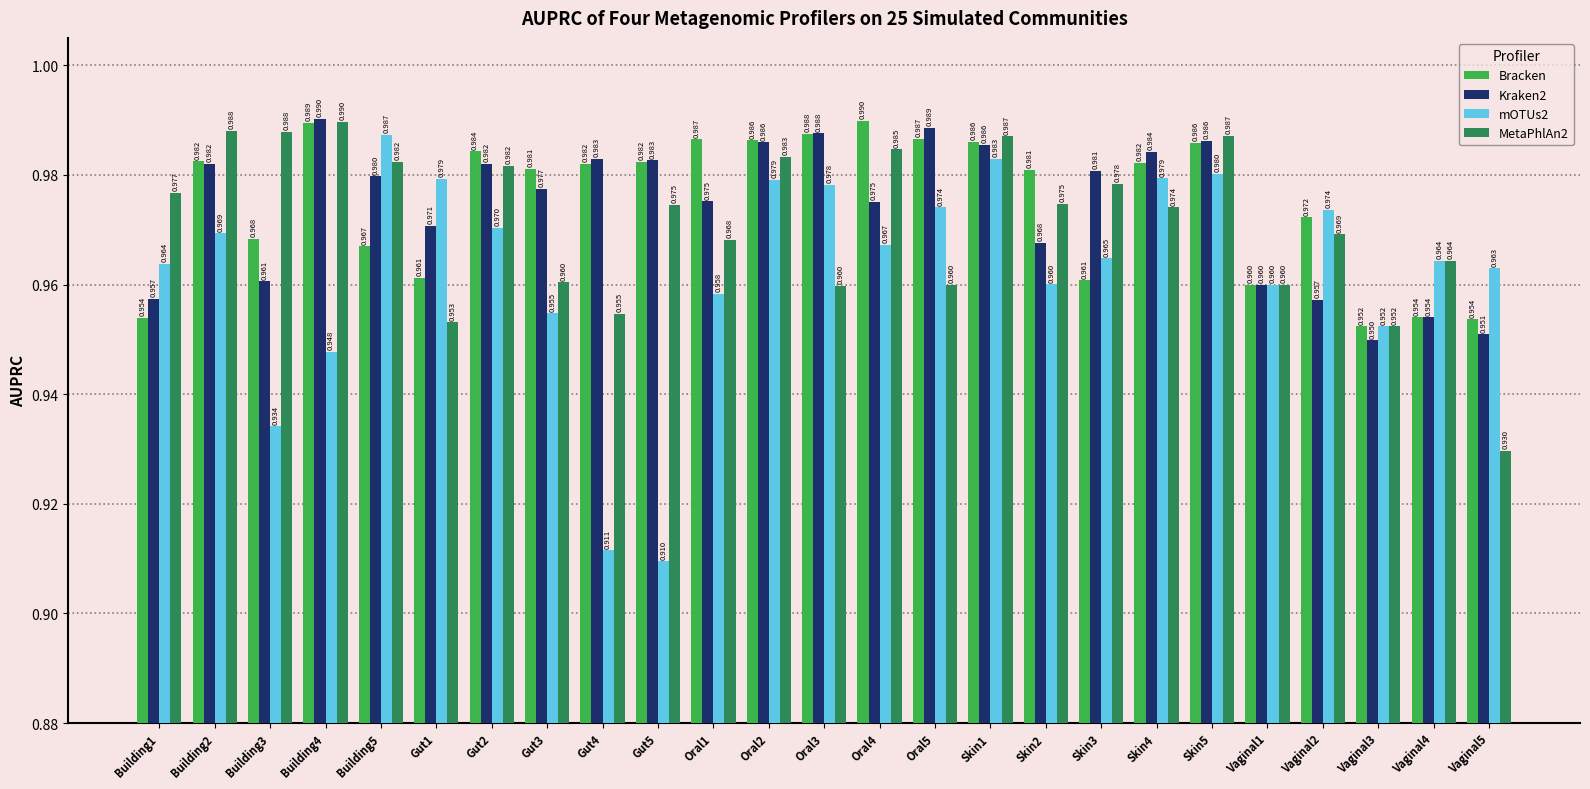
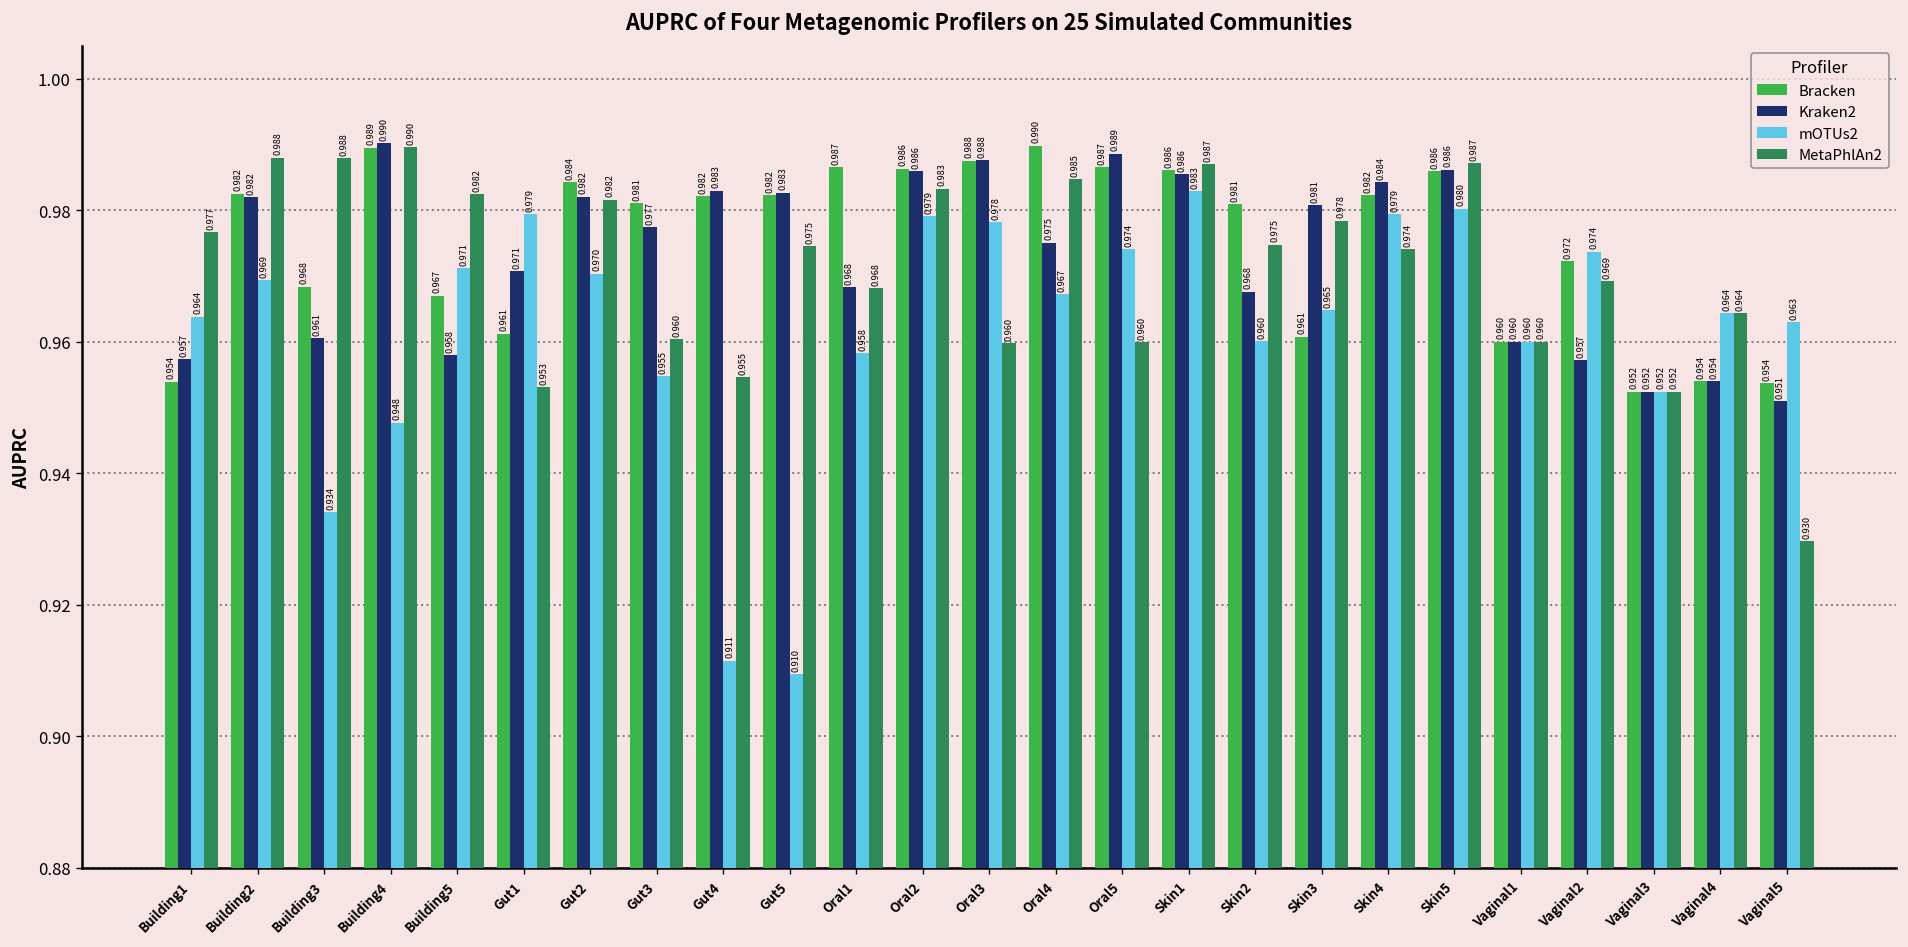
  {
    "Kraken2": {
      "Building1": 0.957,
      "Building2": 0.982,
      "Building3": 0.961,
      "Building4": 0.990,
-     "Building5": 0.980,
+     "Building5": 0.958,
      "Gut1": 0.971,
      "Gut2": 0.982,
      "Gut3": 0.977,
      "Gut4": 0.983,
      "Gut5": 0.983,
-     "Oral1": 0.975,
+     "Oral1": 0.968,
      "Oral2": 0.986,
      "Oral3": 0.988,
      "Oral4": 0.975,
      "Oral5": 0.989,
      "Skin1": 0.986,
      "Skin2": 0.968,
      "Skin3": 0.981,
      "Skin4": 0.984,
      "Skin5": 0.986,
      "Vaginal1": 0.960,
      "Vaginal2": 0.957,
-     "Vaginal3": 0.950,
+     "Vaginal3": 0.952,
      "Vaginal4": 0.954,
      "Vaginal5": 0.951
    },
    "mOTUs2": {
      "Building1": 0.964,
      "Building2": 0.969,
      "Building3": 0.934,
      "Building4": 0.948,
-     "Building5": 0.987,
+     "Building5": 0.971,
      "Gut1": 0.979,
      "Gut2": 0.970,
      "Gut3": 0.955,
      "Gut4": 0.911,
      "Gut5": 0.910,
      "Oral1": 0.958,
      "Oral2": 0.979,
      "Oral3": 0.978,
      "Oral4": 0.967,
      "Oral5": 0.974,
      "Skin1": 0.983,
      "Skin2": 0.960,
      "Skin3": 0.965,
      "Skin4": 0.979,
      "Skin5": 0.980,
      "Vaginal1": 0.960,
      "Vaginal2": 0.974,
      "Vaginal3": 0.952,
      "Vaginal4": 0.964,
      "Vaginal5": 0.963
    }
  }
